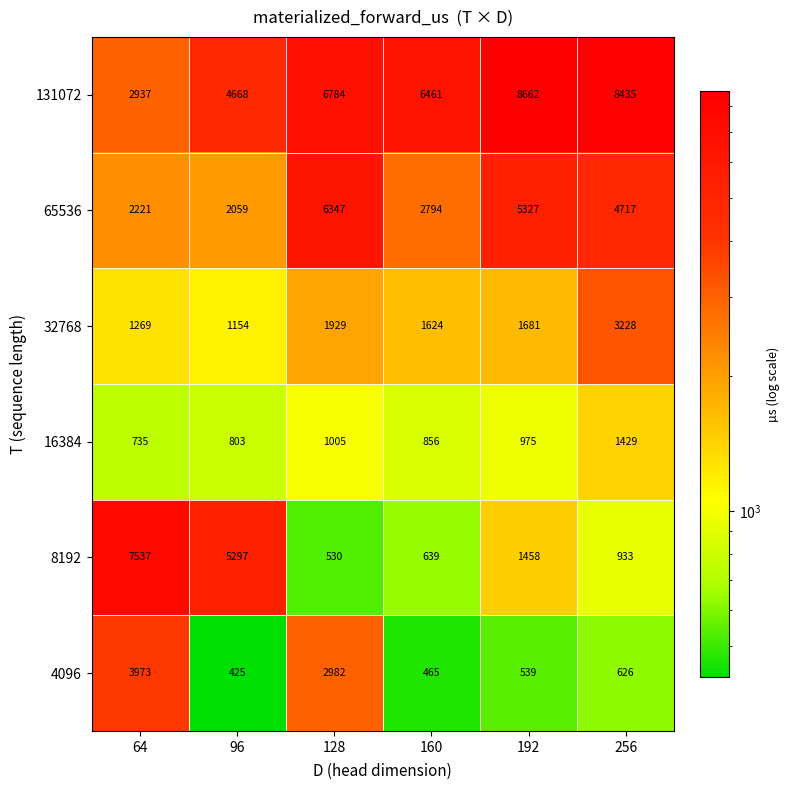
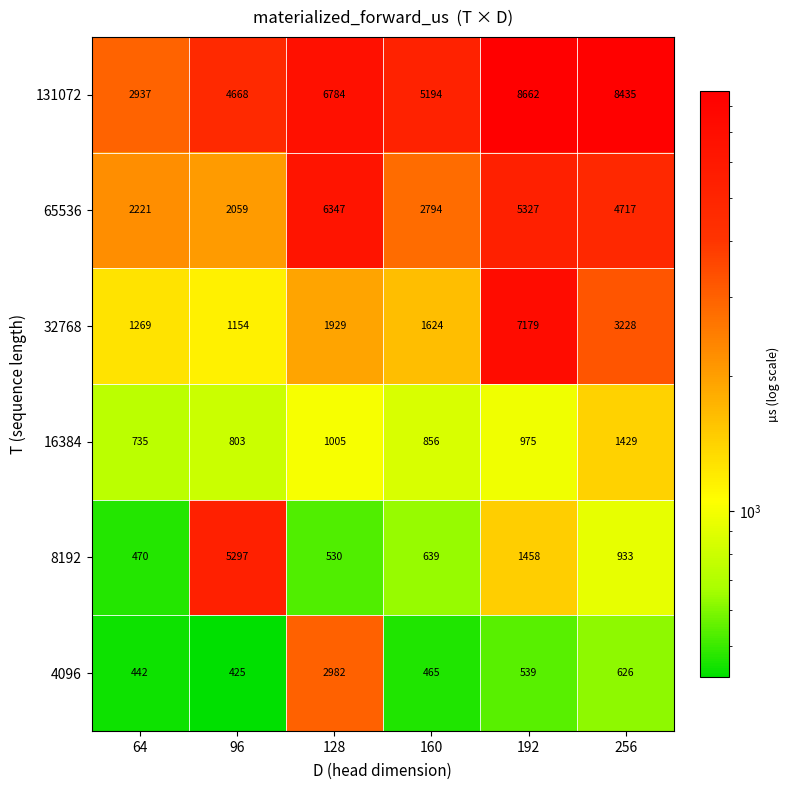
  {
    "131072": {
      "64": 2937,
      "96": 4668,
      "128": 6784,
-     "160": 6461,
+     "160": 5194,
      "192": 8662,
      "256": 8435
    },
    "65536": {
      "64": 2221,
      "96": 2059,
      "128": 6347,
      "160": 2794,
      "192": 5327,
      "256": 4717
    },
    "32768": {
      "64": 1269,
      "96": 1154,
      "128": 1929,
      "160": 1624,
-     "192": 1681,
+     "192": 7179,
      "256": 3228
    },
    "16384": {
      "64": 735,
      "96": 803,
      "128": 1005,
      "160": 856,
      "192": 975,
      "256": 1429
    },
    "8192": {
-     "64": 7537,
+     "64": 470,
      "96": 5297,
      "128": 530,
      "160": 639,
      "192": 1458,
      "256": 933
    },
    "4096": {
-     "64": 3973,
+     "64": 442,
      "96": 425,
      "128": 2982,
      "160": 465,
      "192": 539,
      "256": 626
    }
  }
